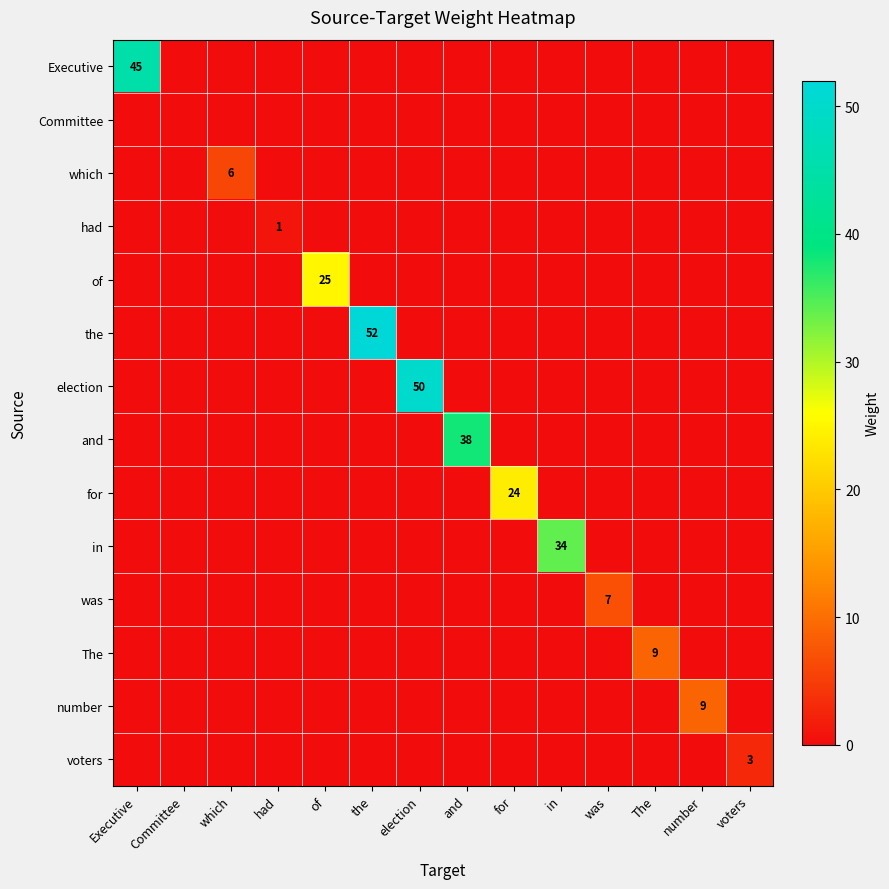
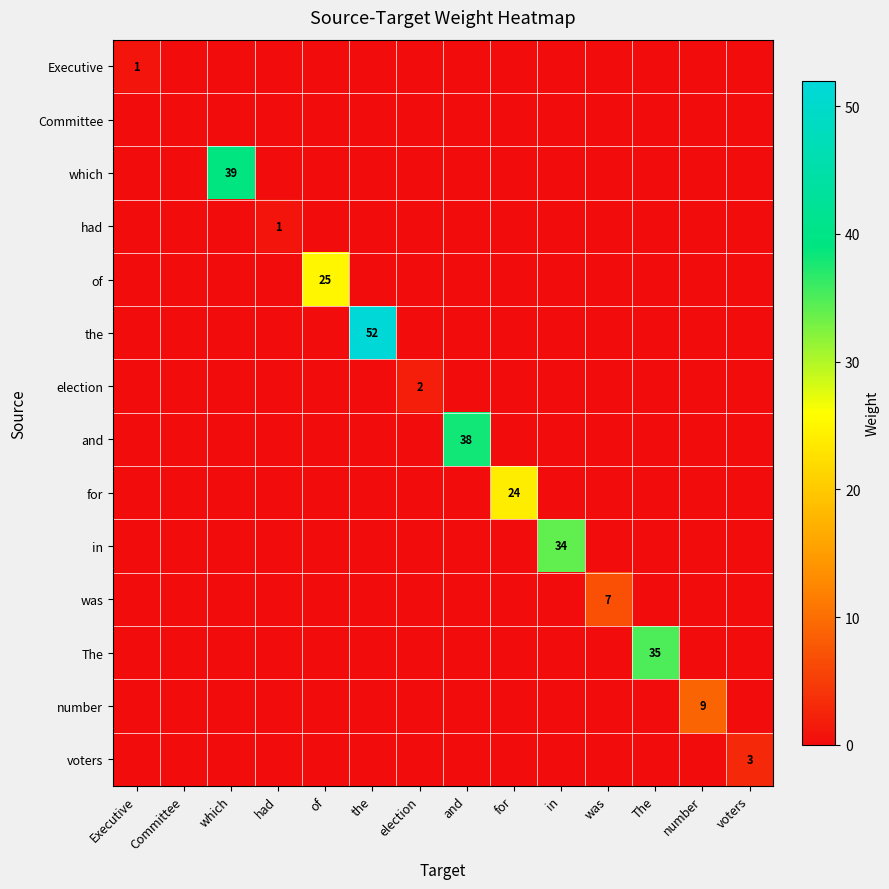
  {
    "Executive": {
-     "Executive": 45
+     "Executive": 1
    },
    "which": {
-     "which": 6
+     "which": 39
    },
    "had": {
      "had": 1
    },
    "of": {
      "of": 25
    },
    "the": {
      "the": 52
    },
    "election": {
-     "election": 50
+     "election": 2
    },
    "and": {
      "and": 38
    },
    "for": {
      "for": 24
    },
    "in": {
      "in": 34
    },
    "was": {
      "was": 7
    },
    "The": {
-     "The": 9
+     "The": 35
    },
    "number": {
      "number": 9
    },
    "voters": {
      "voters": 3
    }
  }
